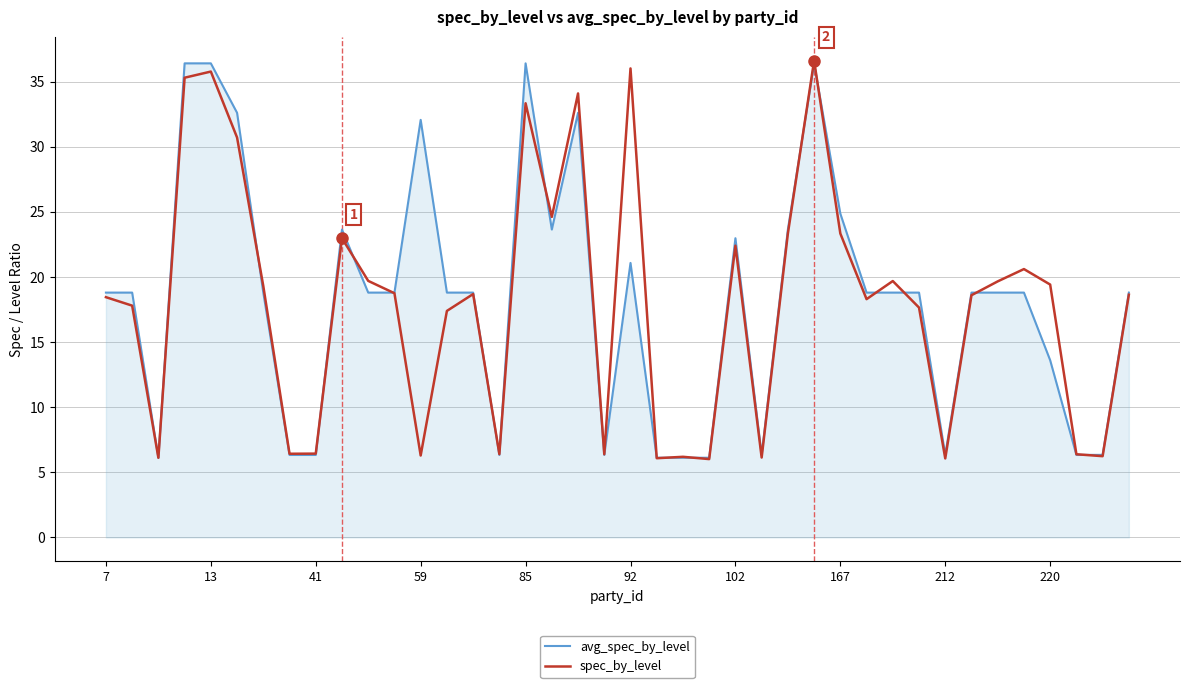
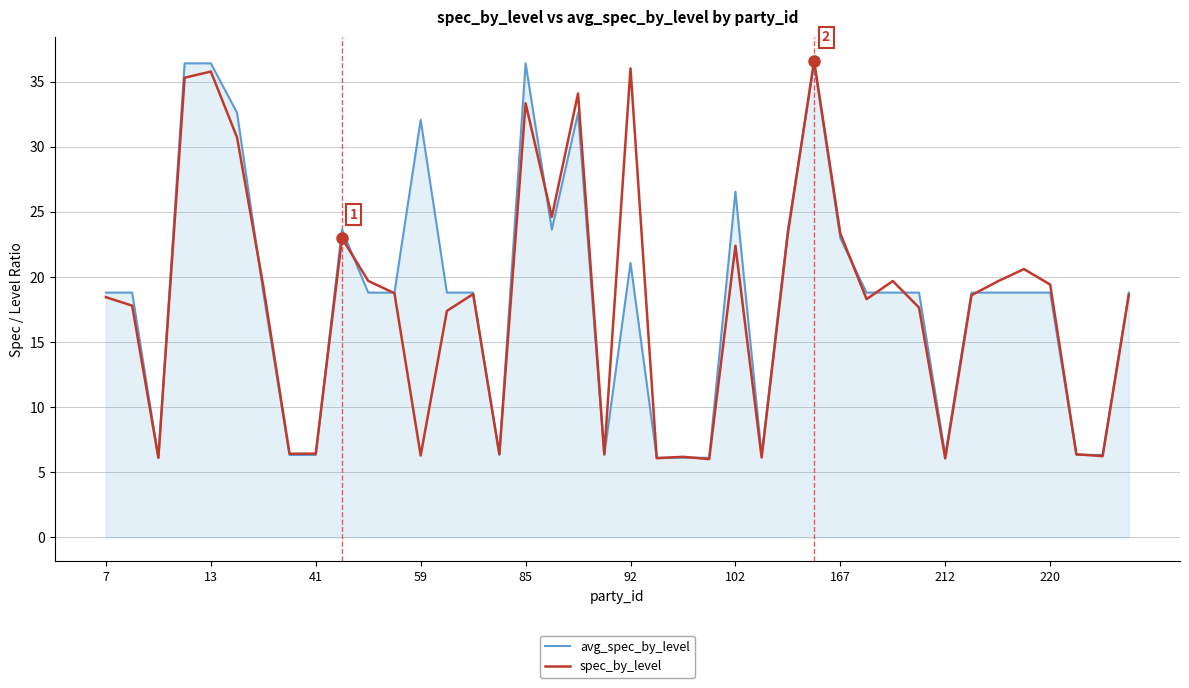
  {
    "avg_spec_by_level": {
      "59": 32.1,
      "85": 36.4,
      "92": 21.1,
-     "102": 23.0,
-     "167": 24.9,
+     "102": 26.5,
+     "167": 23.0,
      "212": 6.3,
-     "220": 13.6
+     "220": 18.8
    }
  }
